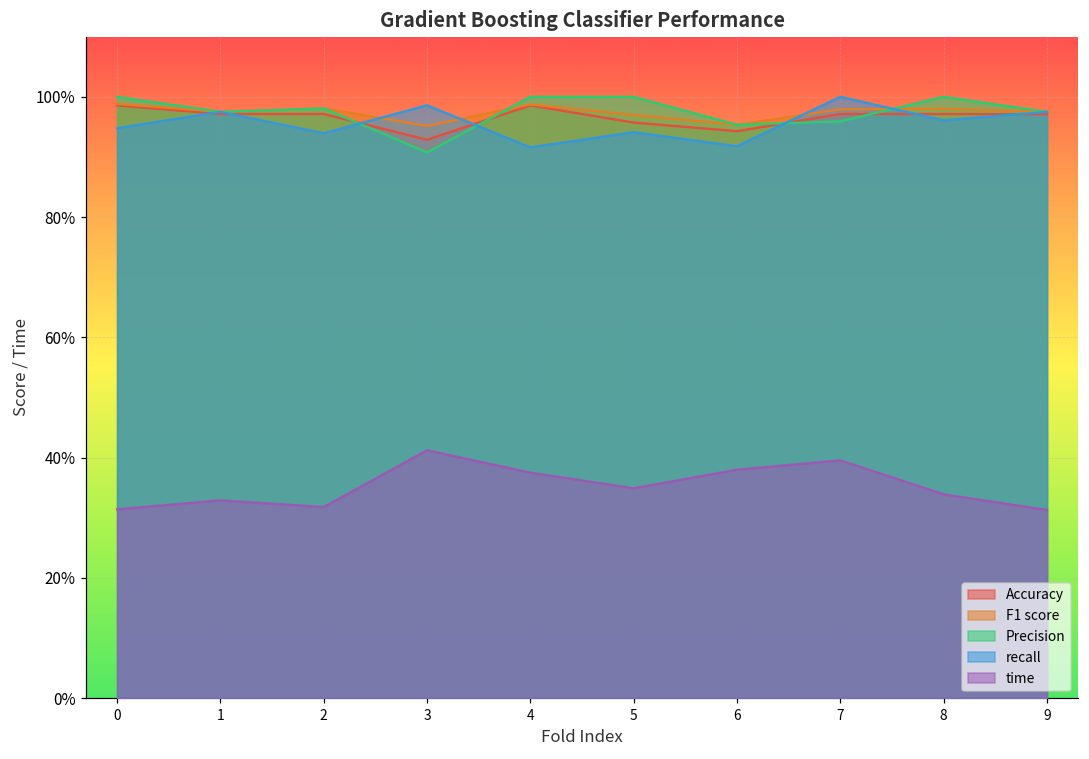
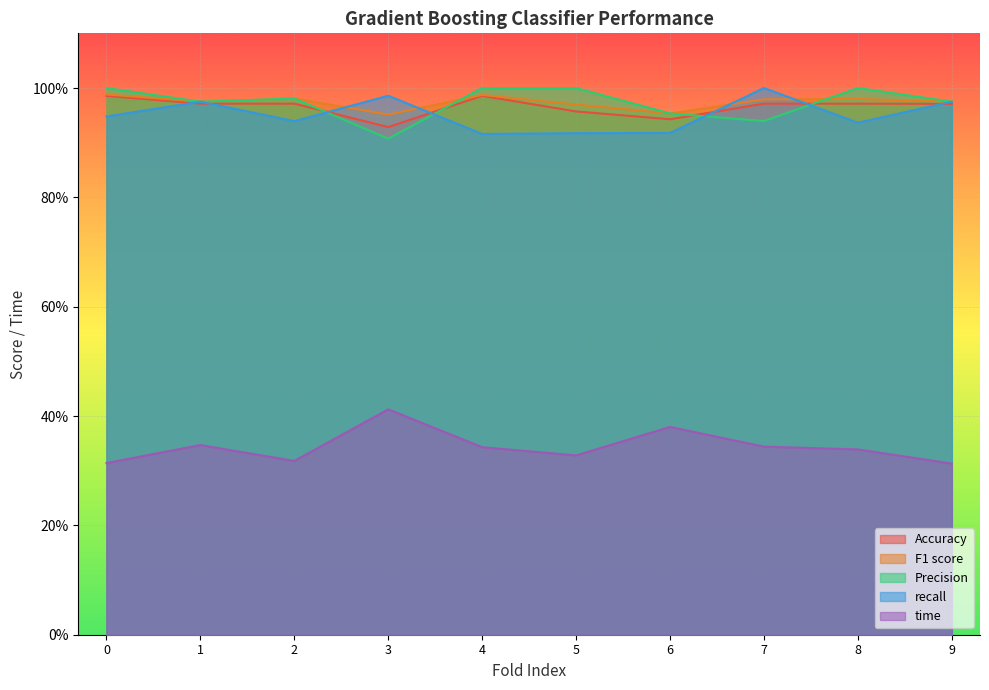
  {
    "Precision": {
      "0": "100%",
      "3": "91%",
      "4": "100%",
      "5": "100%",
-     "7": "96%",
+     "7": "94%",
      "8": "100%"
    },
    "recall": {
      "0": "95%",
      "2": "94%",
      "3": "99%",
      "4": "92%",
-     "5": "94%",
+     "5": "92%",
      "6": "92%",
      "7": "100%",
-     "8": "96%"
+     "8": "94%"
    },
    "time": {
      "0": "31%",
-     "1": "33%",
+     "1": "35%",
      "2": "32%",
      "3": "41%",
-     "4": "38%",
-     "5": "35%",
+     "4": "34%",
+     "5": "33%",
      "6": "38%",
-     "7": "40%",
+     "7": "34%",
      "8": "34%",
      "9": "31%"
    }
  }
